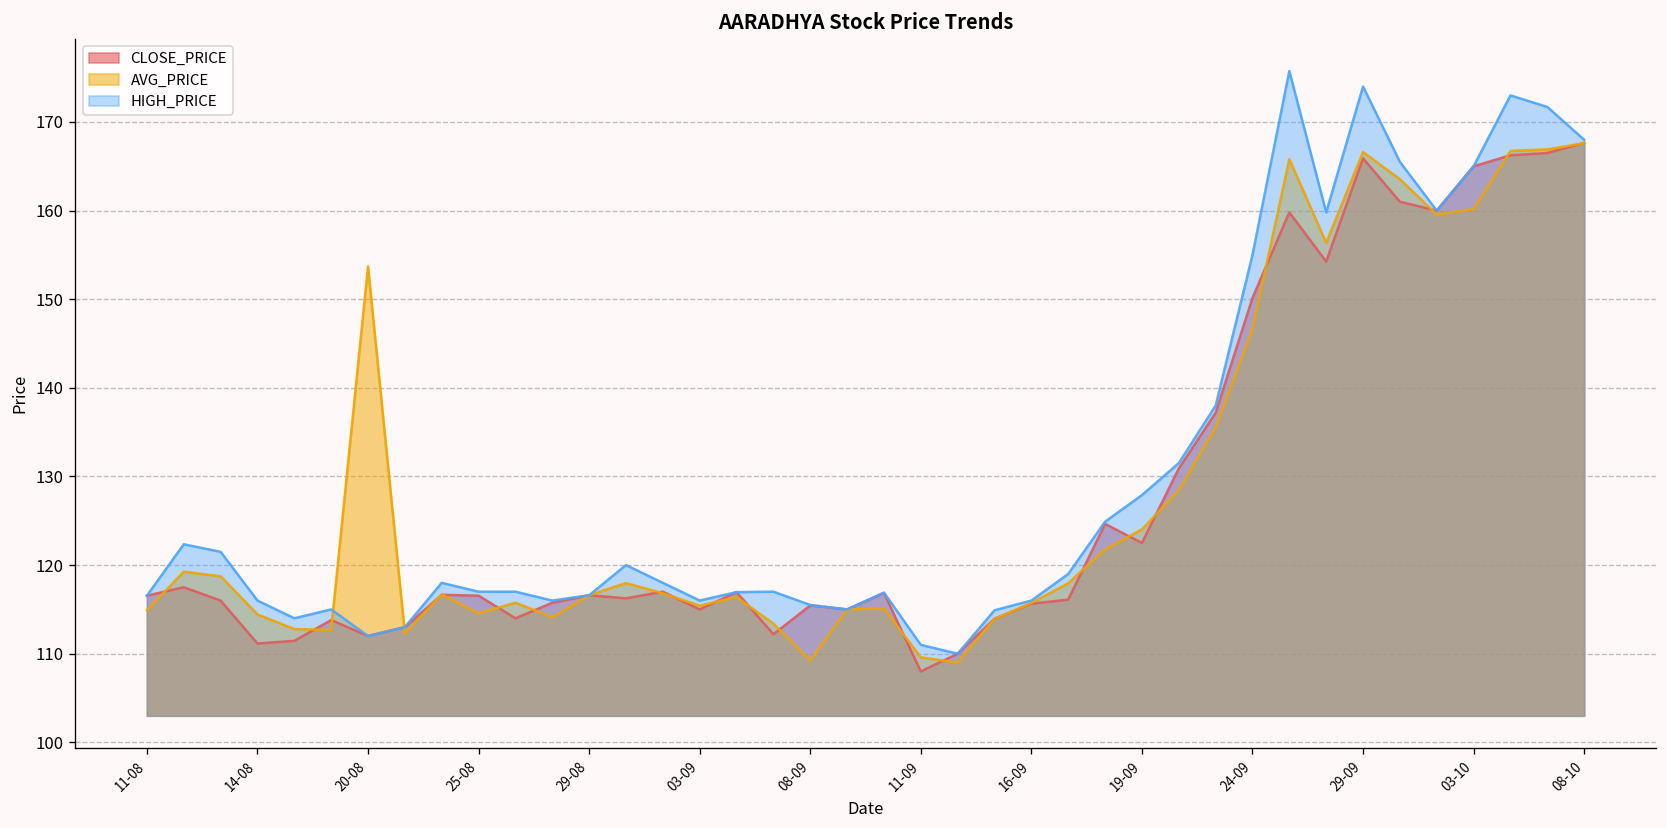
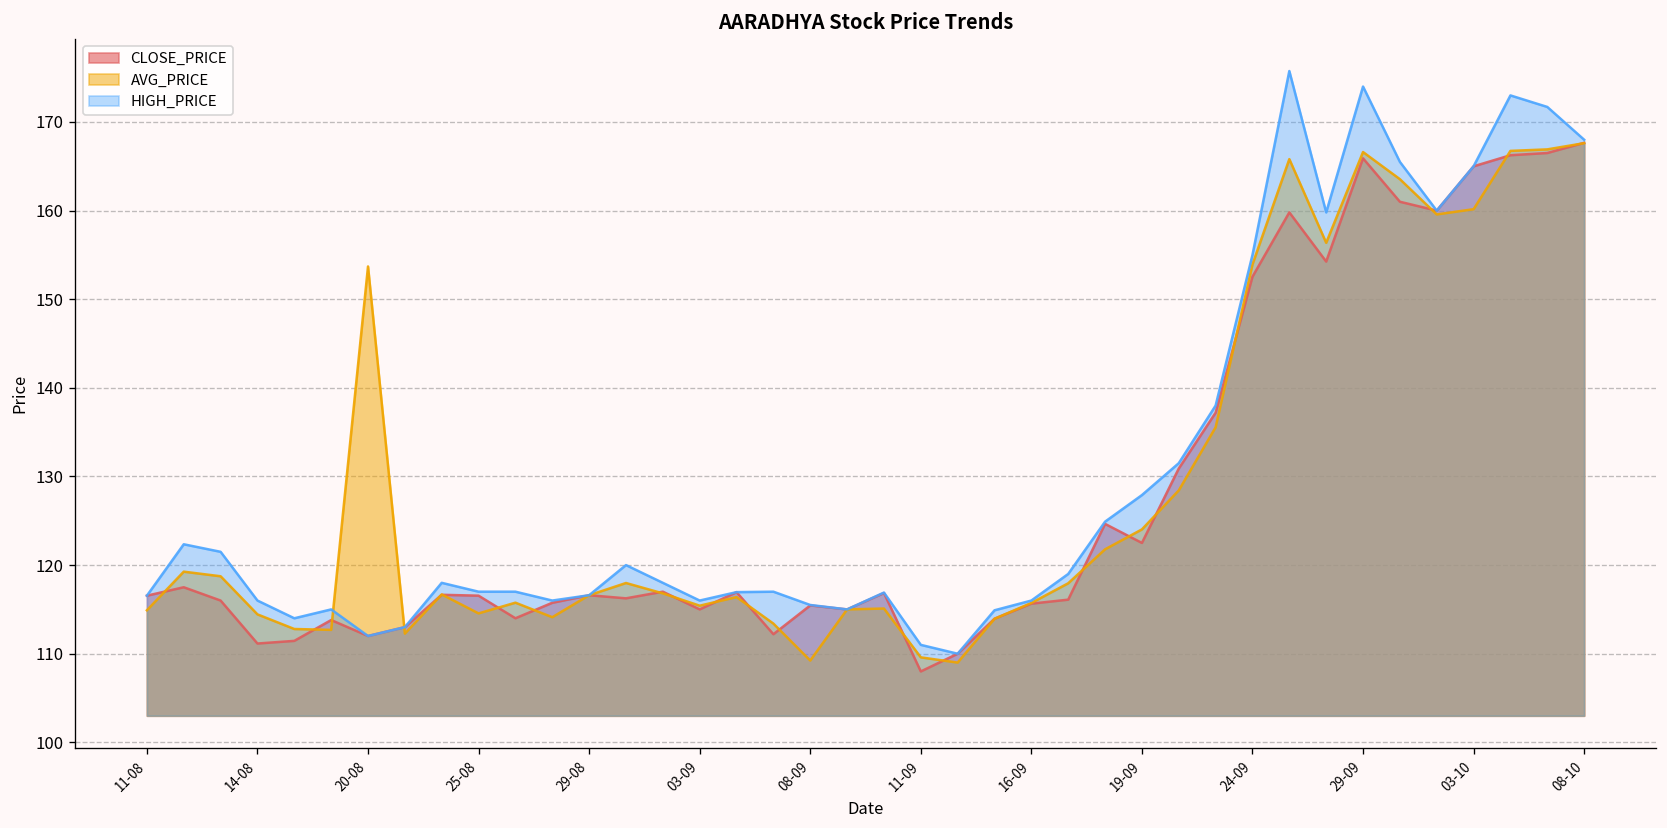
  {
    "CLOSE_PRICE": {
      "14-08": 111,
      "25-08": 117,
      "03-09": 115,
      "11-09": 108,
      "19-09": 123,
-     "24-09": 150,
+     "24-09": 153,
      "29-09": 166
    },
    "AVG_PRICE": {
      "11-08": 115,
      "14-08": 114,
      "20-08": 154,
      "25-08": 115,
      "03-09": 115,
      "08-09": 109,
      "11-09": 110,
      "19-09": 124,
-     "24-09": 147,
+     "24-09": 154,
      "29-09": 167,
      "03-10": 160
    },
    "HIGH_PRICE": {
      "14-08": 116,
      "25-08": 117,
      "03-09": 116,
      "11-09": 111,
      "19-09": 128,
      "24-09": 155,
      "29-09": 174,
      "08-10": 168
    }
  }
